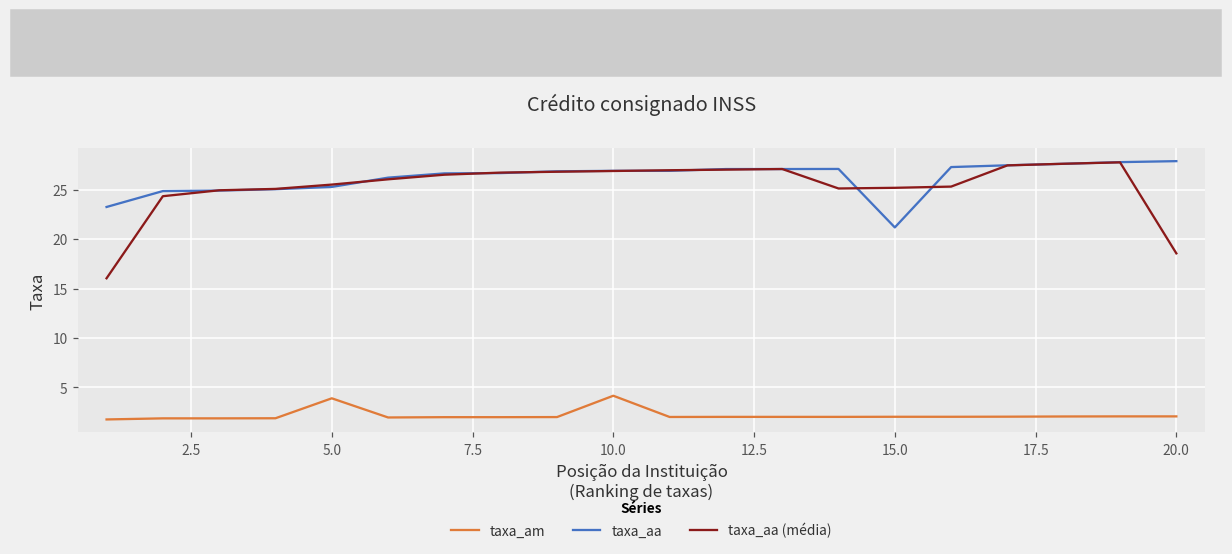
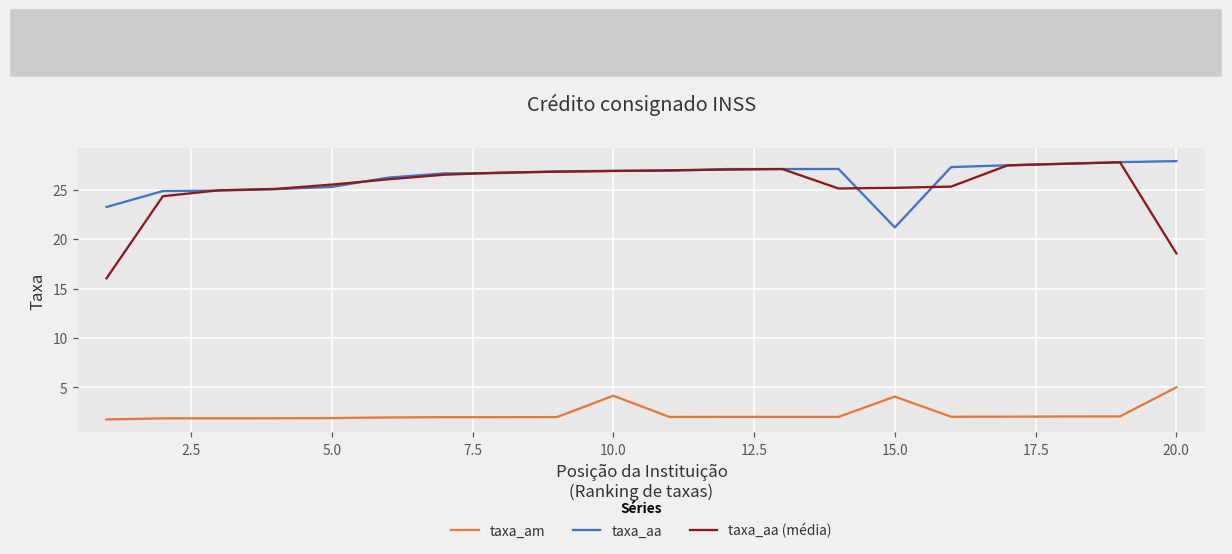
  {
    "taxa_am": {
-     "5.0": 4,
+     "5.0": 2,
      "10.0": 4,
-     "15.0": 2,
-     "20.0": 2
+     "15.0": 4,
+     "20.0": 5
    },
    "taxa_aa": {
      "15.0": 21,
      "20.0": 28
    },
    "taxa_aa (média)": {
      "15.0": 25,
      "20.0": 19
    }
  }
